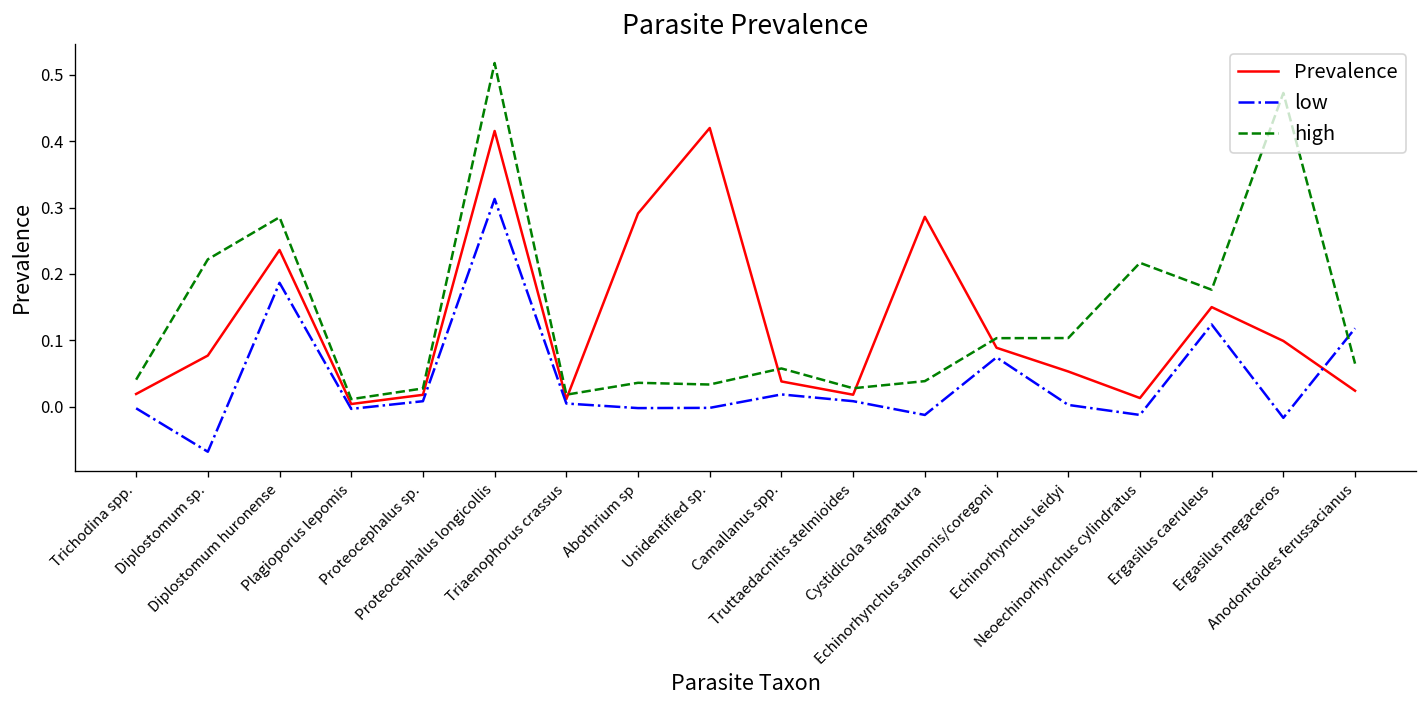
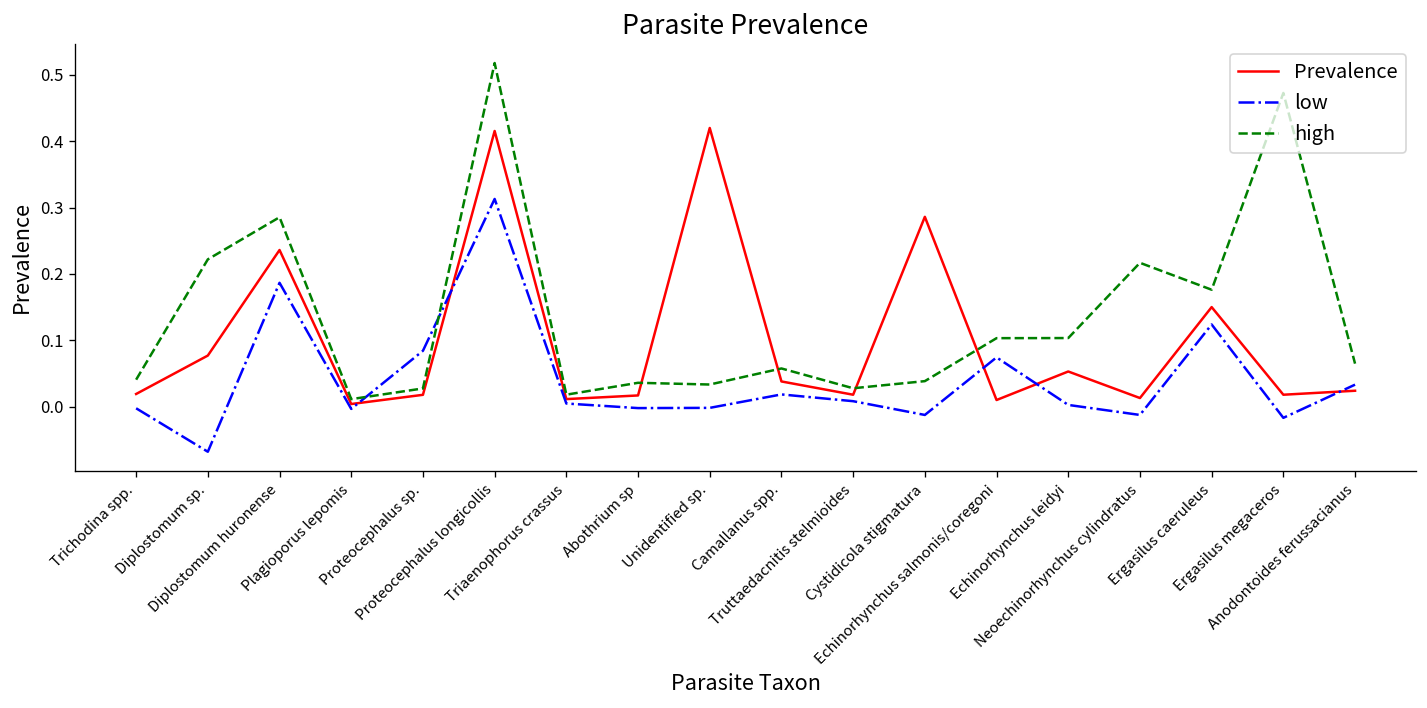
  {
    "Prevalence": {
      "Trichodina spp.": 0.02,
      "Diplostomum sp.": 0.08,
      "Diplostomum huronense": 0.24,
      "Plagioporus lepomis": 0.00,
      "Proteocephalus sp.": 0.02,
      "Proteocephalus longicollis": 0.42,
      "Triaenophorus crassus": 0.01,
-     "Abothrium sp": 0.29,
+     "Abothrium sp": 0.02,
      "Unidentified sp.": 0.42,
      "Camallanus spp.": 0.04,
      "Truttaedacnitis stelmioides": 0.02,
      "Cystidicola stigmatura": 0.29,
-     "Echinorhynchus salmonis/coregoni": 0.09,
+     "Echinorhynchus salmonis/coregoni": 0.01,
      "Echinorhynchus leidyi": 0.05,
      "Neoechinorhynchus cylindratus": 0.01,
      "Ergasilus caeruleus": 0.15,
-     "Ergasilus megaceros": 0.10,
+     "Ergasilus megaceros": 0.02,
      "Anodontoides ferussacianus": 0.02
    },
    "low": {
      "Trichodina spp.": 0.00,
      "Diplostomum sp.": -0.07,
      "Diplostomum huronense": 0.19,
      "Plagioporus lepomis": 0.00,
-     "Proteocephalus sp.": 0.01,
+     "Proteocephalus sp.": 0.08,
      "Proteocephalus longicollis": 0.31,
      "Triaenophorus crassus": 0.00,
      "Abothrium sp": 0.00,
      "Unidentified sp.": 0.00,
      "Camallanus spp.": 0.02,
      "Truttaedacnitis stelmioides": 0.01,
      "Cystidicola stigmatura": -0.01,
      "Echinorhynchus salmonis/coregoni": 0.07,
      "Echinorhynchus leidyi": 0.00,
      "Neoechinorhynchus cylindratus": -0.01,
      "Ergasilus caeruleus": 0.12,
      "Ergasilus megaceros": -0.02,
-     "Anodontoides ferussacianus": 0.12
+     "Anodontoides ferussacianus": 0.03
    },
    "high": {
      "Trichodina spp.": 0.04,
      "Diplostomum sp.": 0.22,
      "Diplostomum huronense": 0.29,
      "Plagioporus lepomis": 0.01,
      "Proteocephalus sp.": 0.03,
      "Proteocephalus longicollis": 0.52,
      "Triaenophorus crassus": 0.02,
      "Abothrium sp": 0.04,
      "Unidentified sp.": 0.03,
      "Camallanus spp.": 0.06,
      "Truttaedacnitis stelmioides": 0.03,
      "Cystidicola stigmatura": 0.04,
      "Echinorhynchus salmonis/coregoni": 0.10,
      "Echinorhynchus leidyi": 0.10,
      "Neoechinorhynchus cylindratus": 0.22,
      "Ergasilus caeruleus": 0.18,
      "Anodontoides ferussacianus": 0.06
    }
  }
